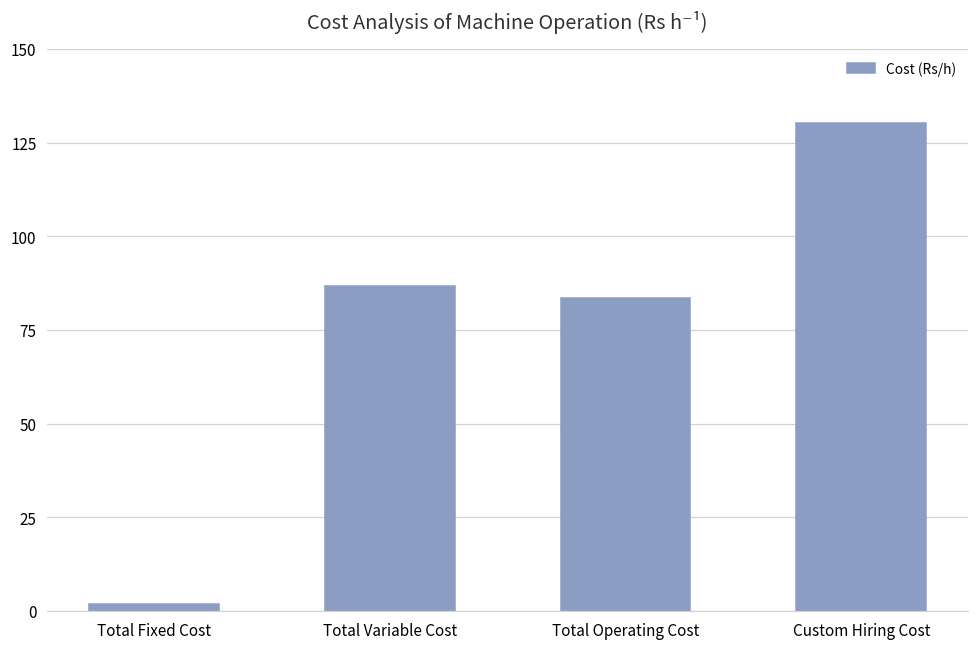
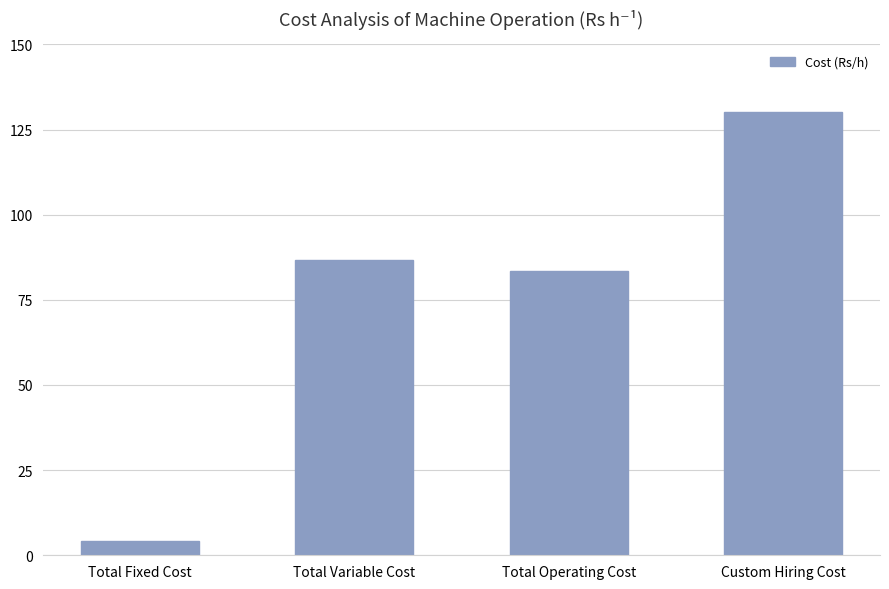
  {
-   "Total Fixed Cost": 2,
+   "Total Fixed Cost": 4,
    "Total Variable Cost": 87,
    "Total Operating Cost": 83,
    "Custom Hiring Cost": 130
  }
